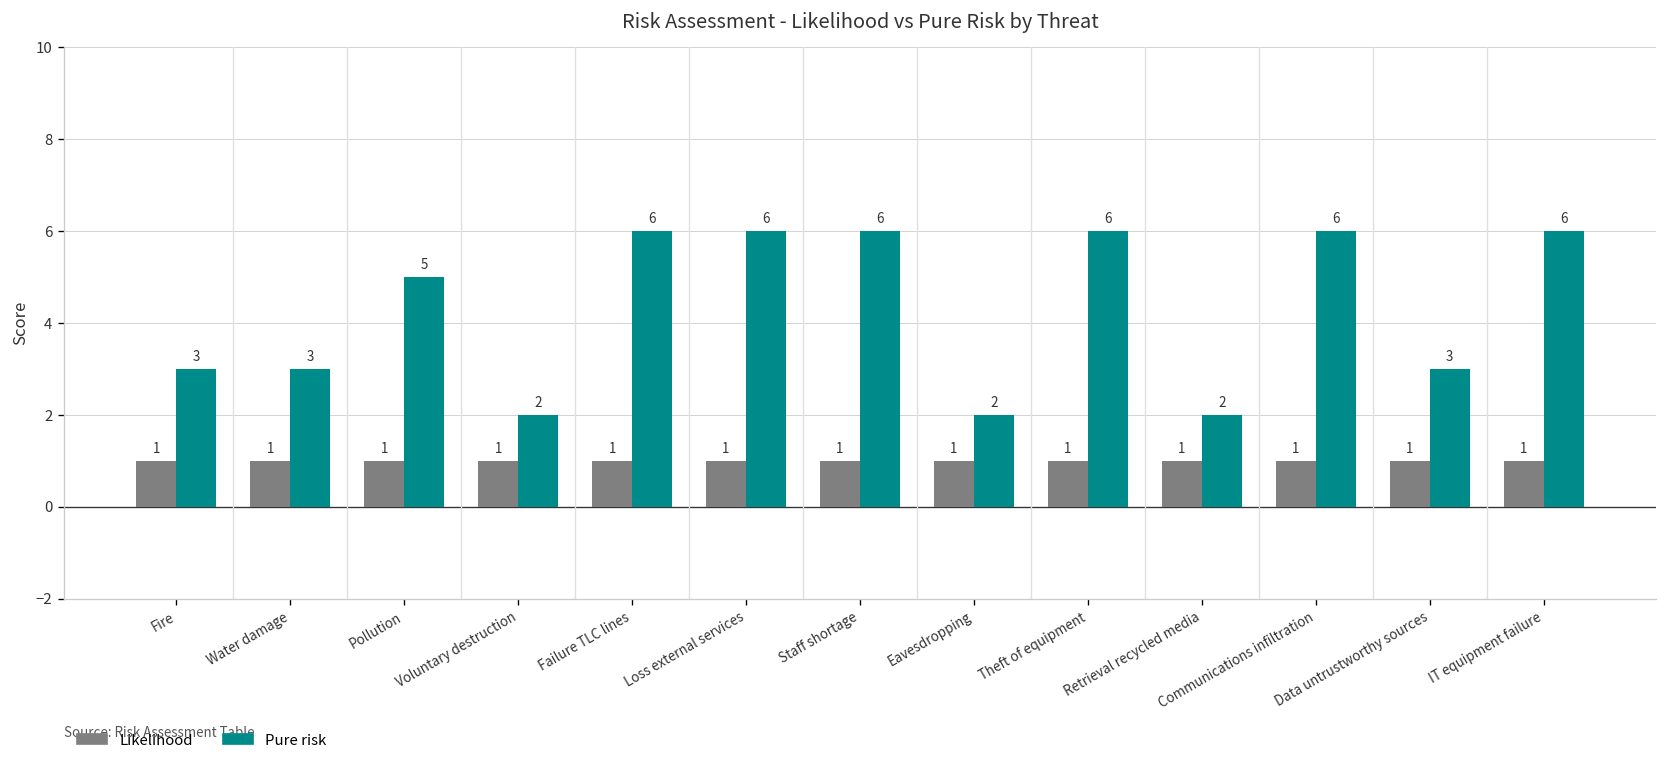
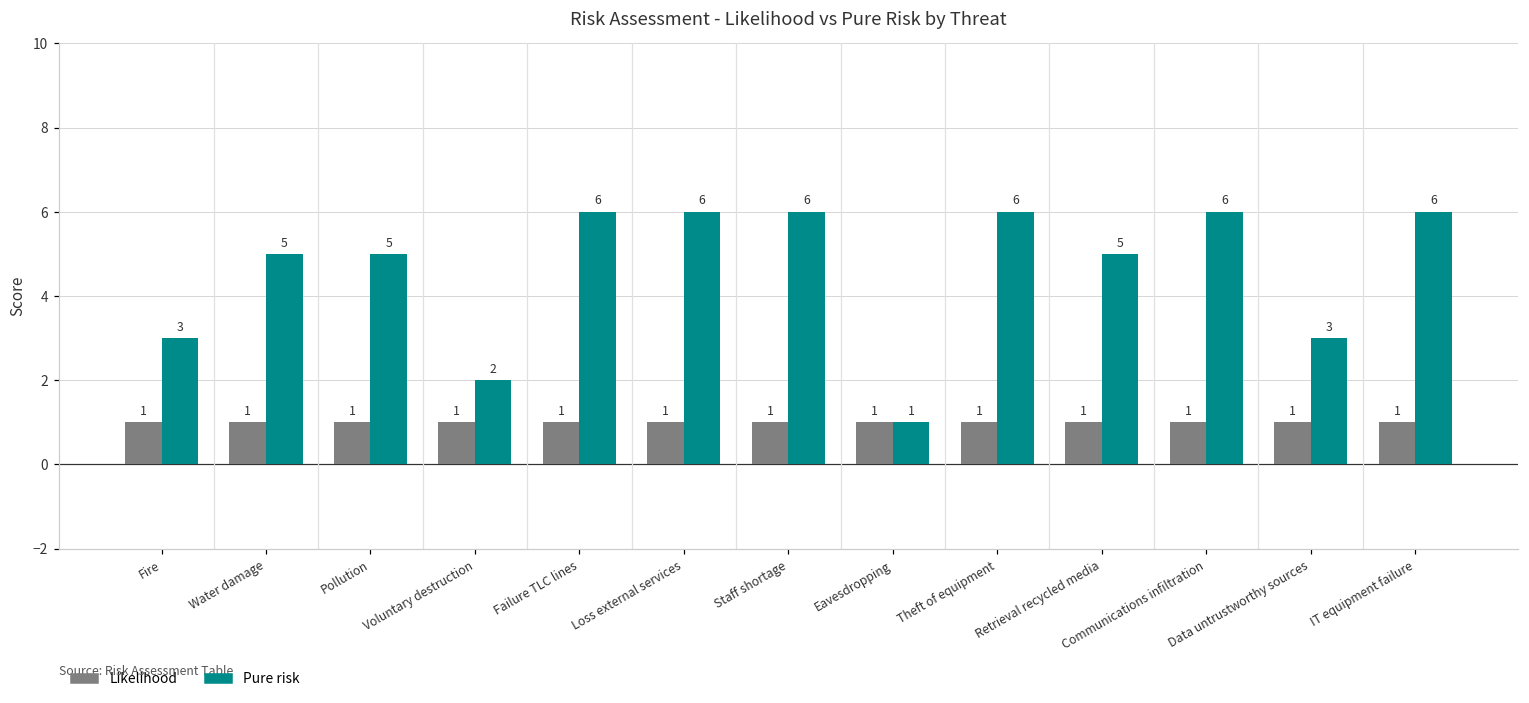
  {
    "Likelihood": {
      "Fire": 1,
      "Water damage": 1,
      "Pollution": 1,
      "Voluntary destruction": 1,
      "Failure TLC lines": 1,
      "Loss external services": 1,
      "Staff shortage": 1,
      "Eavesdropping": 1,
      "Theft of equipment": 1,
      "Retrieval recycled media": 1,
      "Communications infiltration": 1,
      "Data untrustworthy sources": 1,
      "IT equipment failure": 1
    },
    "Pure risk": {
      "Fire": 3,
-     "Water damage": 3,
+     "Water damage": 5,
      "Pollution": 5,
      "Voluntary destruction": 2,
      "Failure TLC lines": 6,
      "Loss external services": 6,
      "Staff shortage": 6,
-     "Eavesdropping": 2,
+     "Eavesdropping": 1,
      "Theft of equipment": 6,
-     "Retrieval recycled media": 2,
+     "Retrieval recycled media": 5,
      "Communications infiltration": 6,
      "Data untrustworthy sources": 3,
      "IT equipment failure": 6
    }
  }
